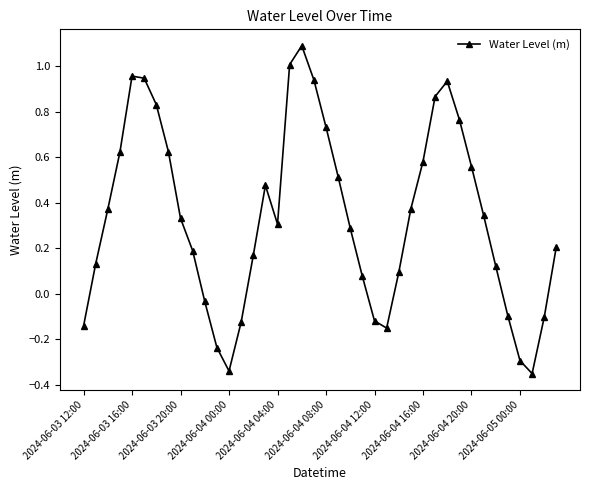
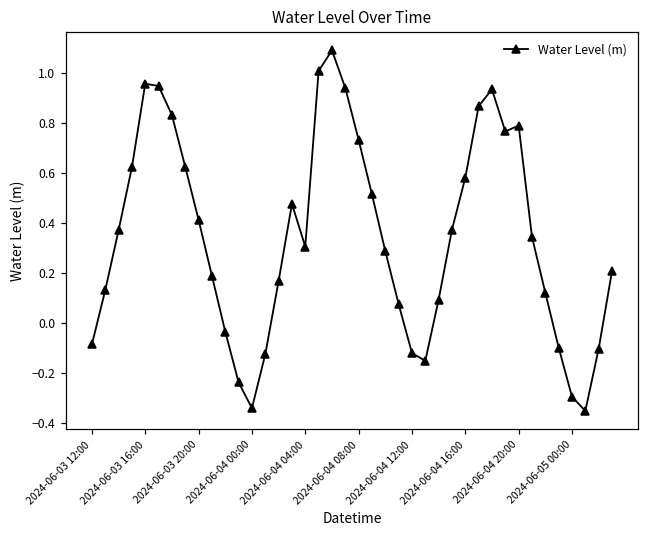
  {
-   "2024-06-03 12:00": -0.14,
+   "2024-06-03 12:00": -0.08,
    "2024-06-03 16:00": 0.96,
-   "2024-06-03 20:00": 0.33,
+   "2024-06-03 20:00": 0.41,
    "2024-06-04 00:00": -0.34,
    "2024-06-04 04:00": 0.31,
    "2024-06-04 08:00": 0.73,
    "2024-06-04 12:00": -0.12,
    "2024-06-04 16:00": 0.58,
-   "2024-06-04 20:00": 0.56,
+   "2024-06-04 20:00": 0.79,
    "2024-06-05 00:00": -0.29
  }
